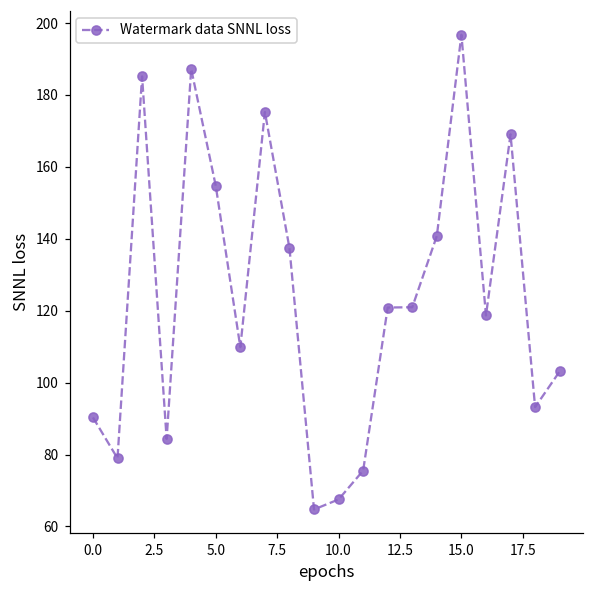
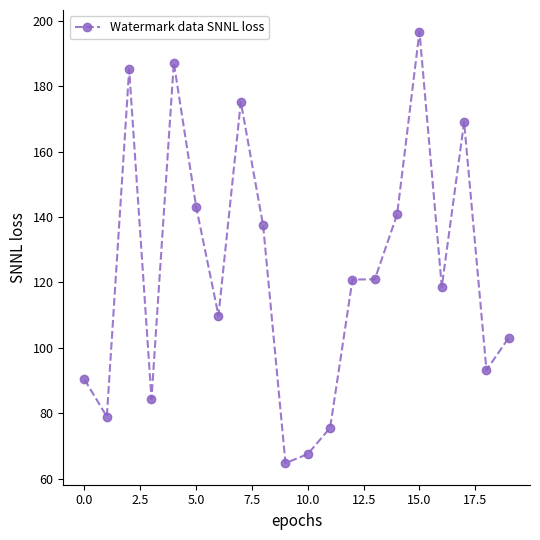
  {
    "0.0": 90,
-   "5.0": 155,
+   "5.0": 143,
    "10.0": 68,
    "15.0": 197
  }
